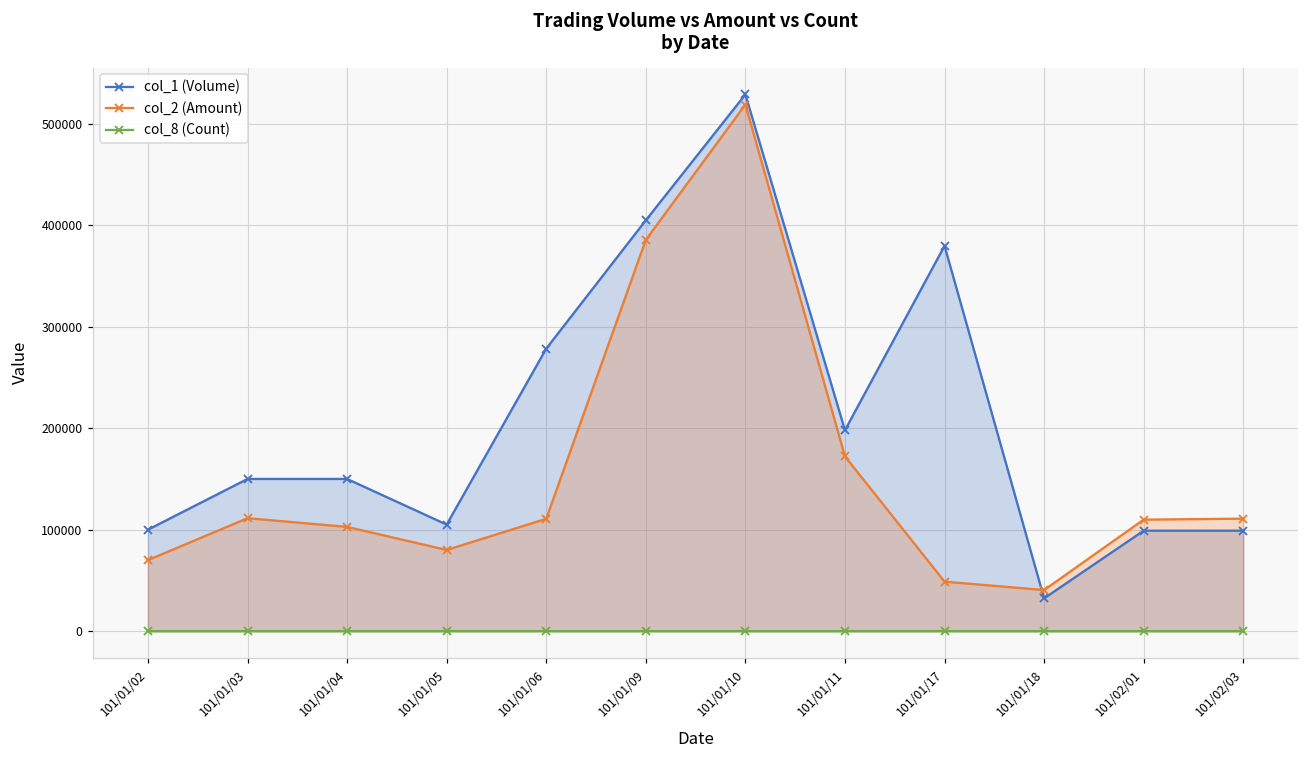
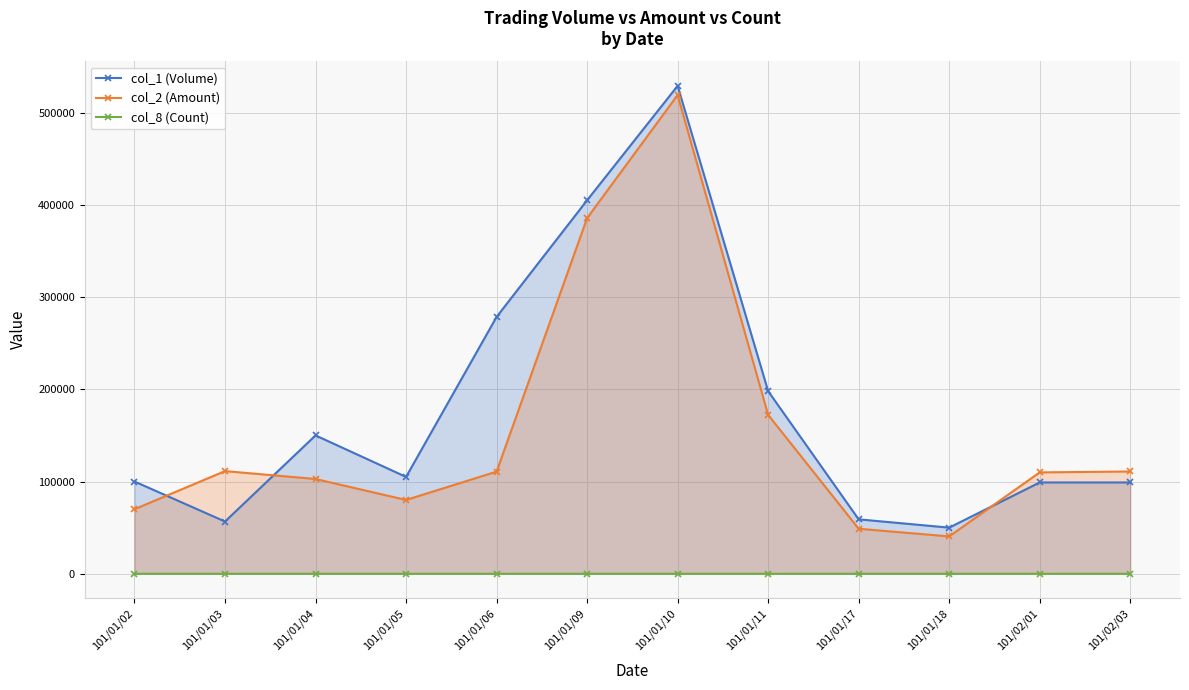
  {
    "col_1 (Volume)": {
      "101/01/02": 100000,
-     "101/01/03": 150000,
+     "101/01/03": 60000,
      "101/01/04": 150000,
      "101/01/05": 110000,
      "101/01/06": 280000,
      "101/01/09": 400000,
      "101/01/10": 530000,
      "101/01/11": 200000,
-     "101/01/17": 380000,
-     "101/01/18": 30000,
+     "101/01/17": 60000,
+     "101/01/18": 50000,
      "101/02/01": 100000,
      "101/02/03": 100000
    },
    "col_2 (Amount)": {
      "101/01/02": 70000,
      "101/01/03": 110000,
      "101/01/04": 100000,
      "101/01/05": 80000,
      "101/01/06": 110000,
      "101/01/09": 390000,
      "101/01/10": 520000,
      "101/01/11": 170000,
      "101/01/17": 50000,
      "101/01/18": 40000,
      "101/02/01": 110000,
      "101/02/03": 110000
    },
    "col_8 (Count)": {
      "101/01/02": 0,
      "101/01/03": 0,
      "101/01/04": 0,
      "101/01/05": 0,
      "101/01/06": 0,
      "101/01/09": 0,
      "101/01/10": 0,
      "101/01/11": 0,
      "101/01/17": 0,
      "101/01/18": 0,
      "101/02/01": 0,
      "101/02/03": 0
    }
  }
